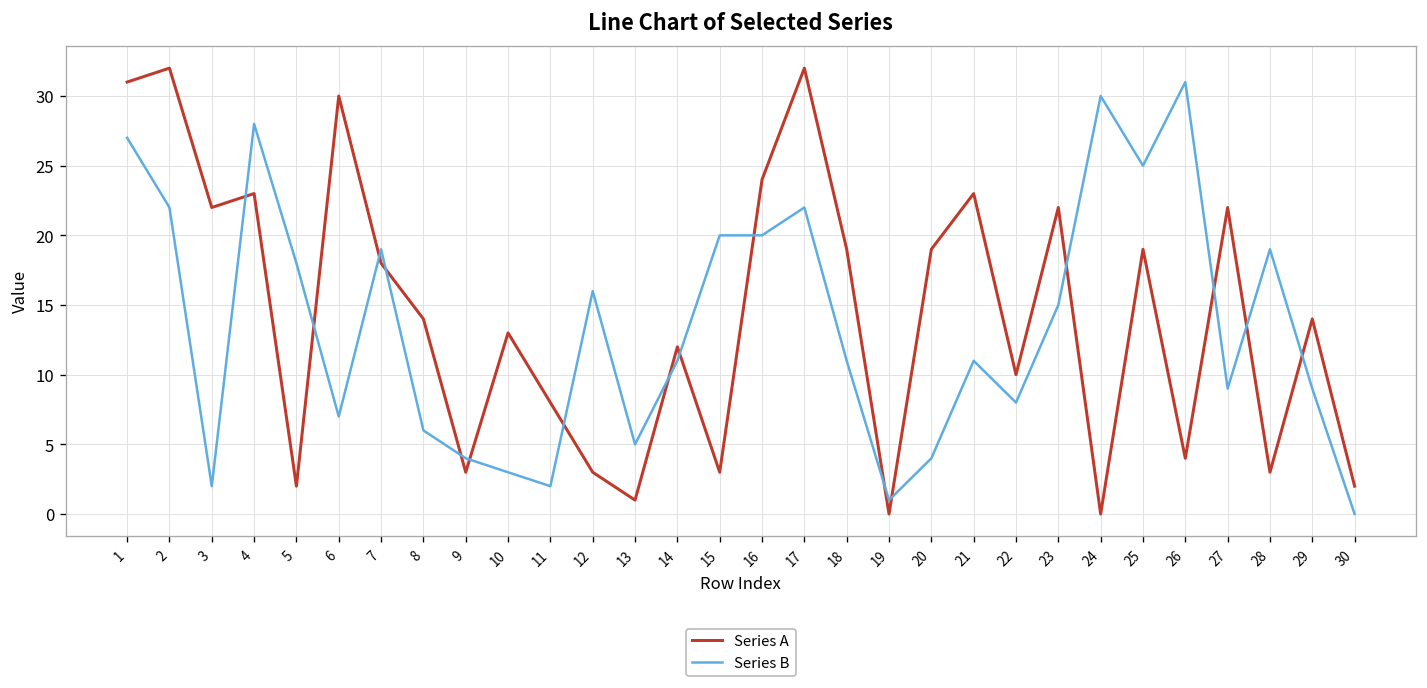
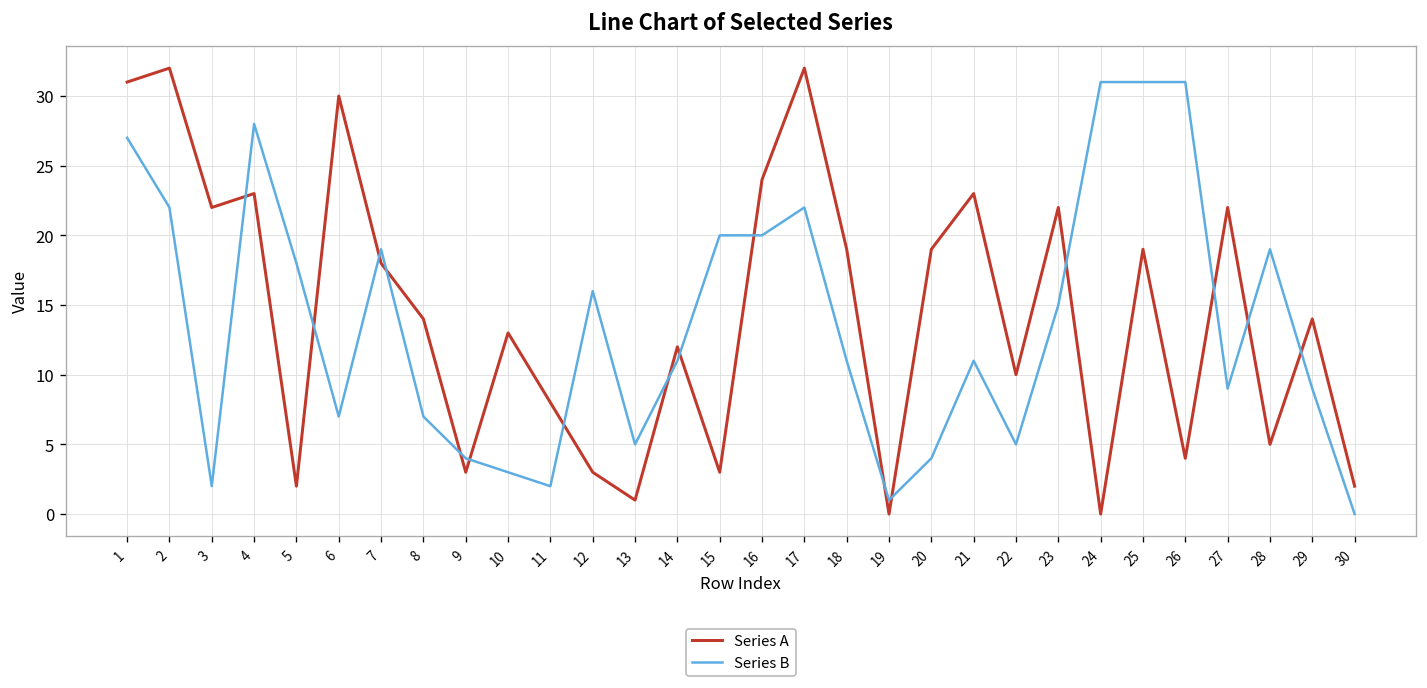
  {
    "Series A": {
      "1": 31,
      "2": 32,
      "3": 22,
      "4": 23,
      "5": 2,
      "6": 30,
      "7": 18,
      "8": 14,
      "9": 3,
      "10": 13,
      "11": 8,
      "12": 3,
      "13": 1,
      "14": 12,
      "15": 3,
      "16": 24,
      "17": 32,
      "18": 19,
      "19": 0,
      "20": 19,
      "21": 23,
      "22": 10,
      "23": 22,
      "24": 0,
      "25": 19,
      "26": 4,
      "27": 22,
-     "28": 3,
+     "28": 5,
      "29": 14,
      "30": 2
    },
    "Series B": {
      "1": 27,
      "2": 22,
      "3": 2,
      "4": 28,
      "5": 18,
      "6": 7,
      "7": 19,
-     "8": 6,
+     "8": 7,
      "9": 4,
      "10": 3,
      "11": 2,
      "12": 16,
      "13": 5,
      "14": 11,
      "15": 20,
      "16": 20,
      "17": 22,
      "18": 11,
      "19": 1,
      "20": 4,
      "21": 11,
-     "22": 8,
+     "22": 5,
      "23": 15,
-     "24": 30,
-     "25": 25,
+     "24": 31,
+     "25": 31,
      "26": 31,
      "27": 9,
      "28": 19,
      "29": 9,
      "30": 0
    }
  }
